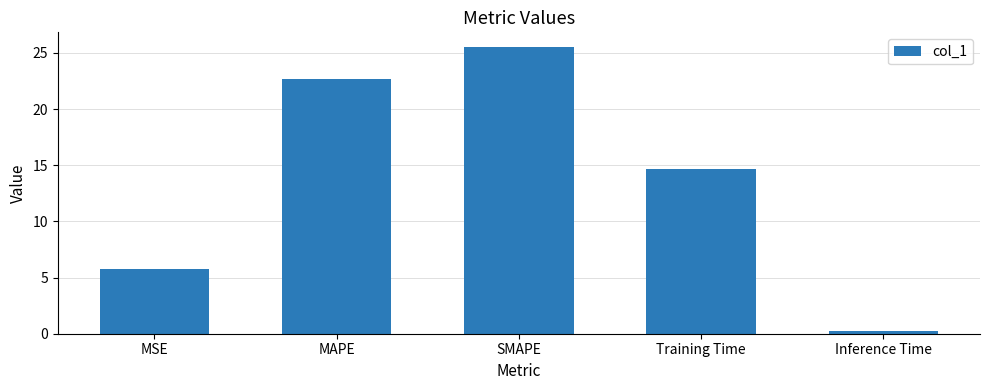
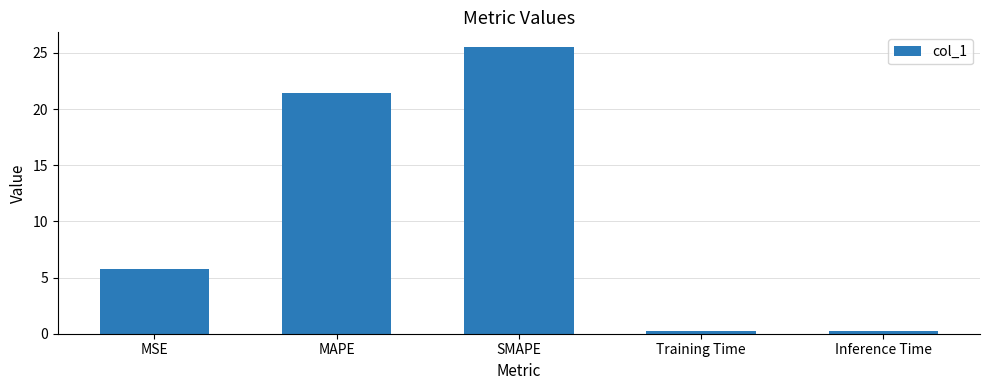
  {
    "MSE": 5.8,
-   "MAPE": 22.7,
+   "MAPE": 21.4,
    "SMAPE": 25.6,
-   "Training Time": 14.7,
+   "Training Time": 0.2,
    "Inference Time": 0.2
  }
